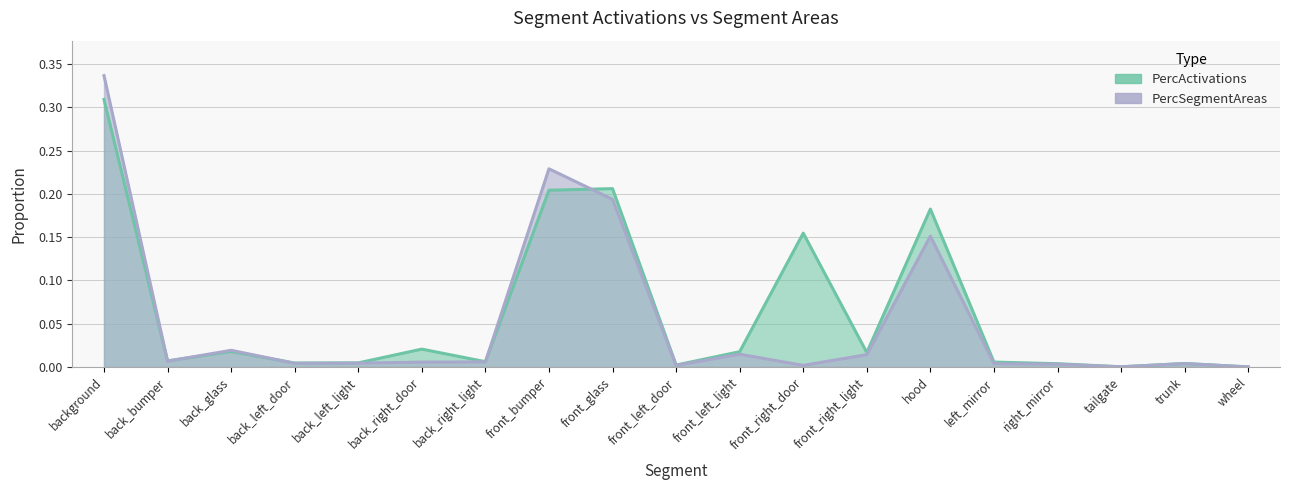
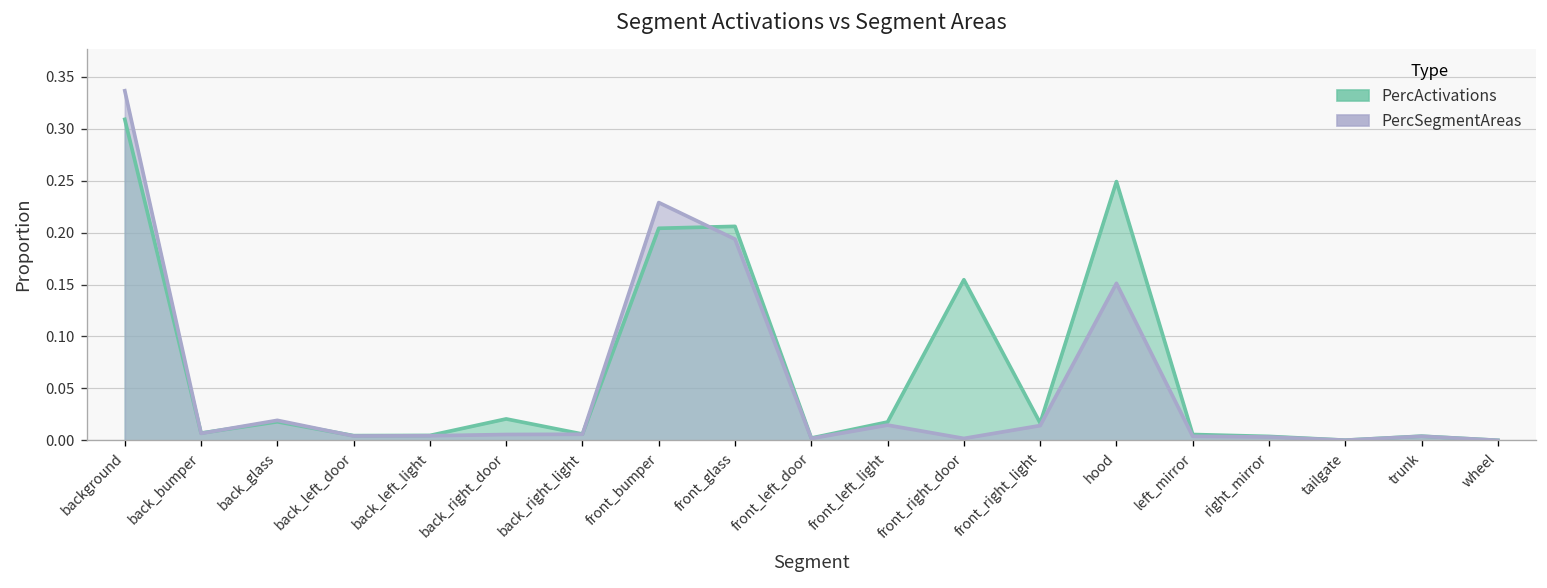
  {
    "PercActivations": {
      "background": 0.31,
      "back_right_door": 0.02,
      "front_bumper": 0.20,
      "front_glass": 0.21,
      "front_left_light": 0.02,
      "front_right_door": 0.15,
-     "hood": 0.18
+     "hood": 0.25
    },
    "PercSegmentAreas": {
      "background": 0.34,
      "back_right_door": 0.01,
      "front_bumper": 0.23,
      "front_glass": 0.19,
      "front_left_light": 0.01,
      "front_right_door": 0.00,
      "hood": 0.15
    }
  }
